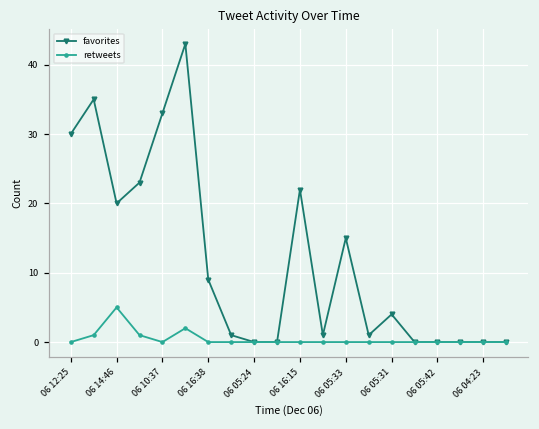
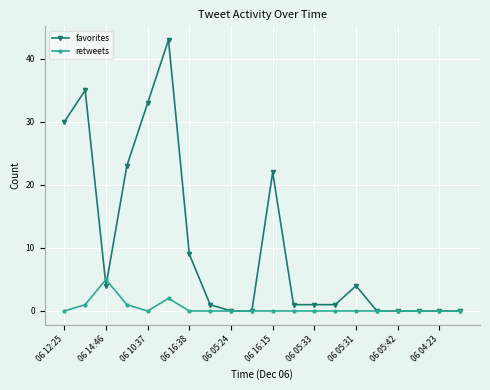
  {
    "favorites": {
      "06 12:25": 30,
-     "06 14:46": 20,
+     "06 14:46": 4,
      "06 10:37": 33,
      "06 16:38": 9,
      "06 16:15": 22,
-     "06 05:33": 15,
+     "06 05:33": 1,
      "06 05:31": 4
    },
    "retweets": {
      "06 12:25": 0,
      "06 14:46": 5,
      "06 10:37": 0,
      "06 16:38": 0,
      "06 16:15": 0,
      "06 05:33": 0,
      "06 05:31": 0
    }
  }
